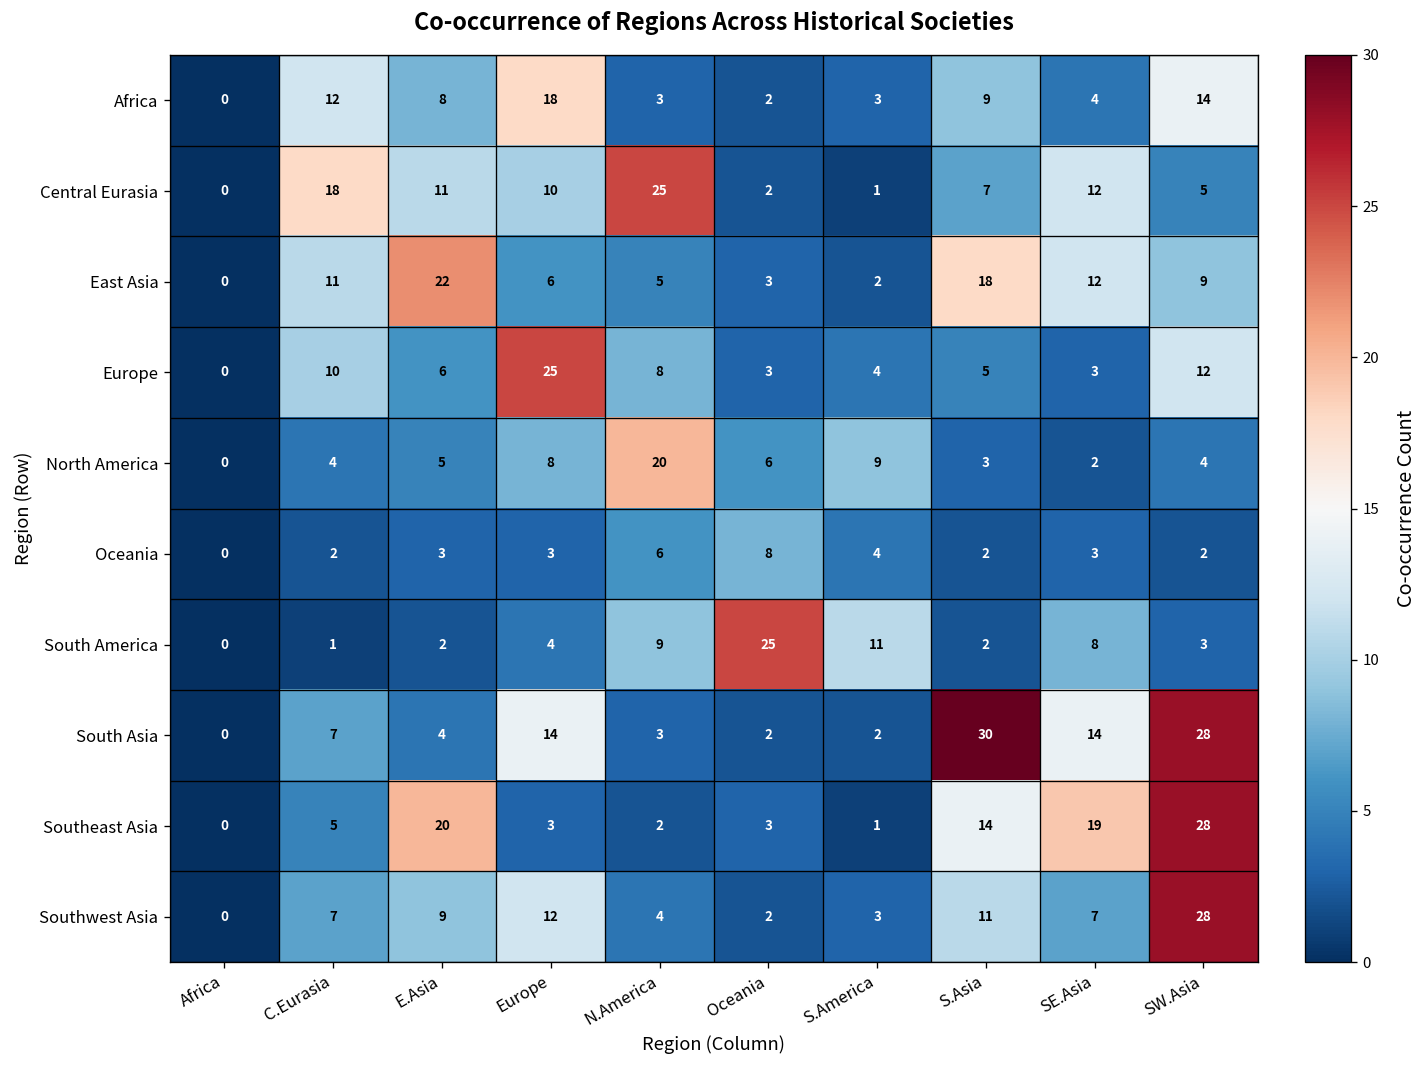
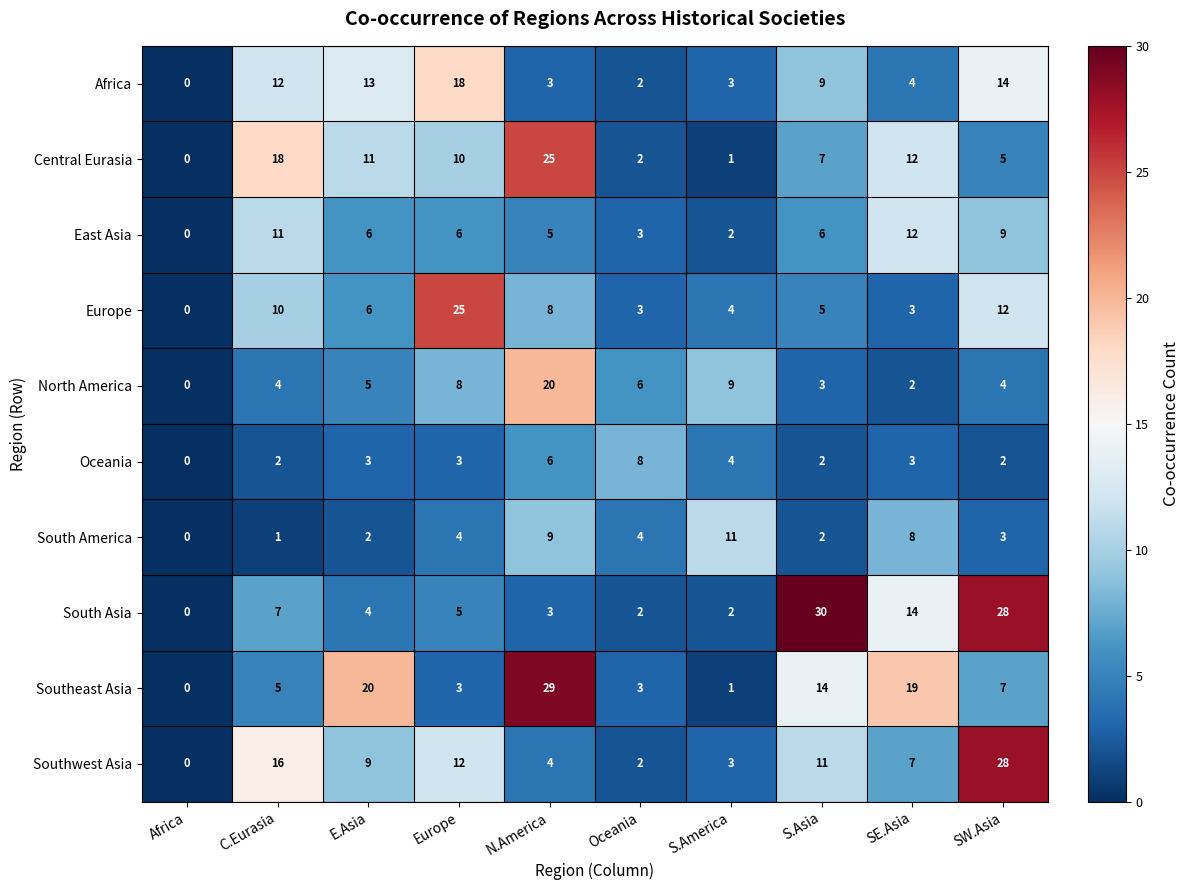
  {
    "Africa": {
      "Africa": 0,
      "C.Eurasia": 12,
-     "E.Asia": 8,
+     "E.Asia": 13,
      "Europe": 18,
      "N.America": 3,
      "Oceania": 2,
      "S.America": 3,
      "S.Asia": 9,
      "SE.Asia": 4,
      "SW.Asia": 14
    },
    "Central Eurasia": {
      "Africa": 0,
      "C.Eurasia": 18,
      "E.Asia": 11,
      "Europe": 10,
      "N.America": 25,
      "Oceania": 2,
      "S.America": 1,
      "S.Asia": 7,
      "SE.Asia": 12,
      "SW.Asia": 5
    },
    "East Asia": {
      "Africa": 0,
      "C.Eurasia": 11,
-     "E.Asia": 22,
+     "E.Asia": 6,
      "Europe": 6,
      "N.America": 5,
      "Oceania": 3,
      "S.America": 2,
-     "S.Asia": 18,
+     "S.Asia": 6,
      "SE.Asia": 12,
      "SW.Asia": 9
    },
    "Europe": {
      "Africa": 0,
      "C.Eurasia": 10,
      "E.Asia": 6,
      "Europe": 25,
      "N.America": 8,
      "Oceania": 3,
      "S.America": 4,
      "S.Asia": 5,
      "SE.Asia": 3,
      "SW.Asia": 12
    },
    "North America": {
      "Africa": 0,
      "C.Eurasia": 4,
      "E.Asia": 5,
      "Europe": 8,
      "N.America": 20,
      "Oceania": 6,
      "S.America": 9,
      "S.Asia": 3,
      "SE.Asia": 2,
      "SW.Asia": 4
    },
    "Oceania": {
      "Africa": 0,
      "C.Eurasia": 2,
      "E.Asia": 3,
      "Europe": 3,
      "N.America": 6,
      "Oceania": 8,
      "S.America": 4,
      "S.Asia": 2,
      "SE.Asia": 3,
      "SW.Asia": 2
    },
    "South America": {
      "Africa": 0,
      "C.Eurasia": 1,
      "E.Asia": 2,
      "Europe": 4,
      "N.America": 9,
-     "Oceania": 25,
+     "Oceania": 4,
      "S.America": 11,
      "S.Asia": 2,
      "SE.Asia": 8,
      "SW.Asia": 3
    },
    "South Asia": {
      "Africa": 0,
      "C.Eurasia": 7,
      "E.Asia": 4,
-     "Europe": 14,
+     "Europe": 5,
      "N.America": 3,
      "Oceania": 2,
      "S.America": 2,
      "S.Asia": 30,
      "SE.Asia": 14,
      "SW.Asia": 28
    },
    "Southeast Asia": {
      "Africa": 0,
      "C.Eurasia": 5,
      "E.Asia": 20,
      "Europe": 3,
-     "N.America": 2,
+     "N.America": 29,
      "Oceania": 3,
      "S.America": 1,
      "S.Asia": 14,
      "SE.Asia": 19,
-     "SW.Asia": 28
+     "SW.Asia": 7
    },
    "Southwest Asia": {
      "Africa": 0,
-     "C.Eurasia": 7,
+     "C.Eurasia": 16,
      "E.Asia": 9,
      "Europe": 12,
      "N.America": 4,
      "Oceania": 2,
      "S.America": 3,
      "S.Asia": 11,
      "SE.Asia": 7,
      "SW.Asia": 28
    }
  }
